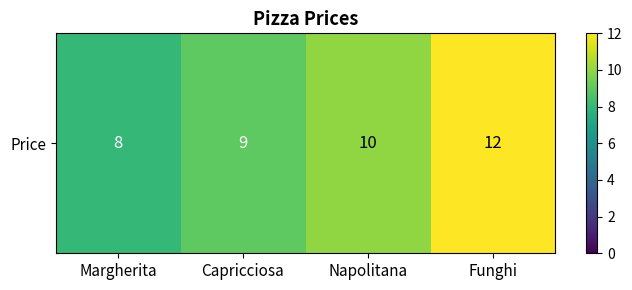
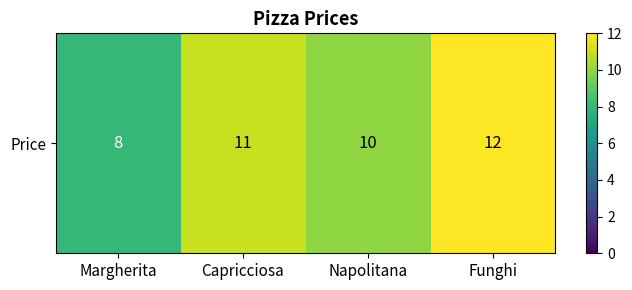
  {
    "Price": {
      "Margherita": 8,
-     "Capricciosa": 9,
+     "Capricciosa": 11,
      "Napolitana": 10,
      "Funghi": 12
    }
  }
